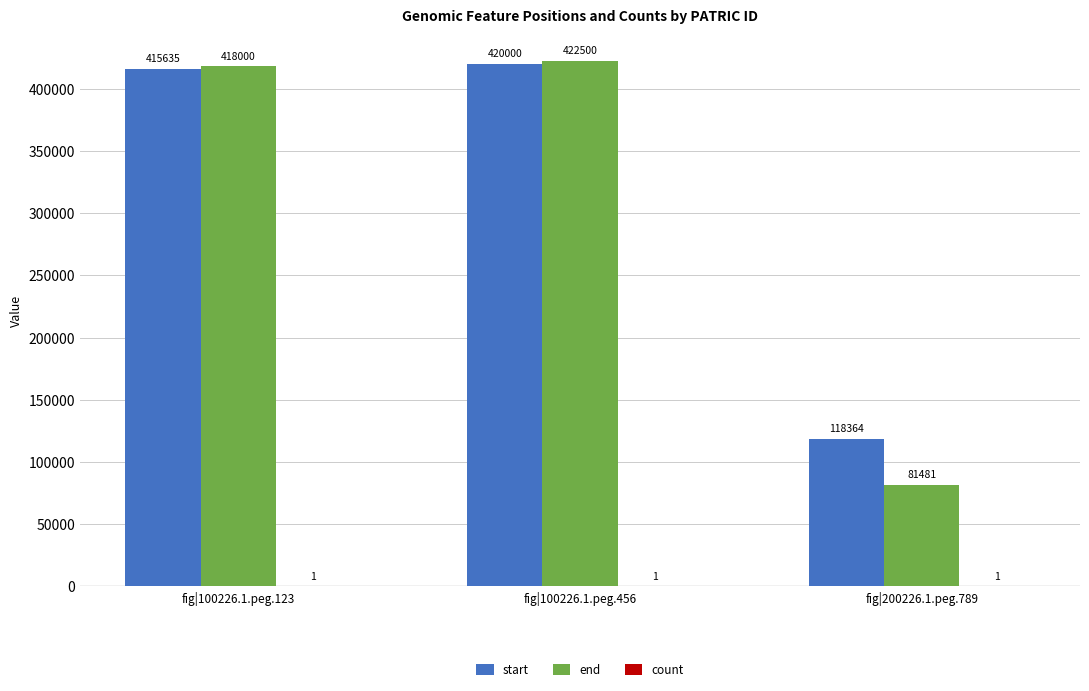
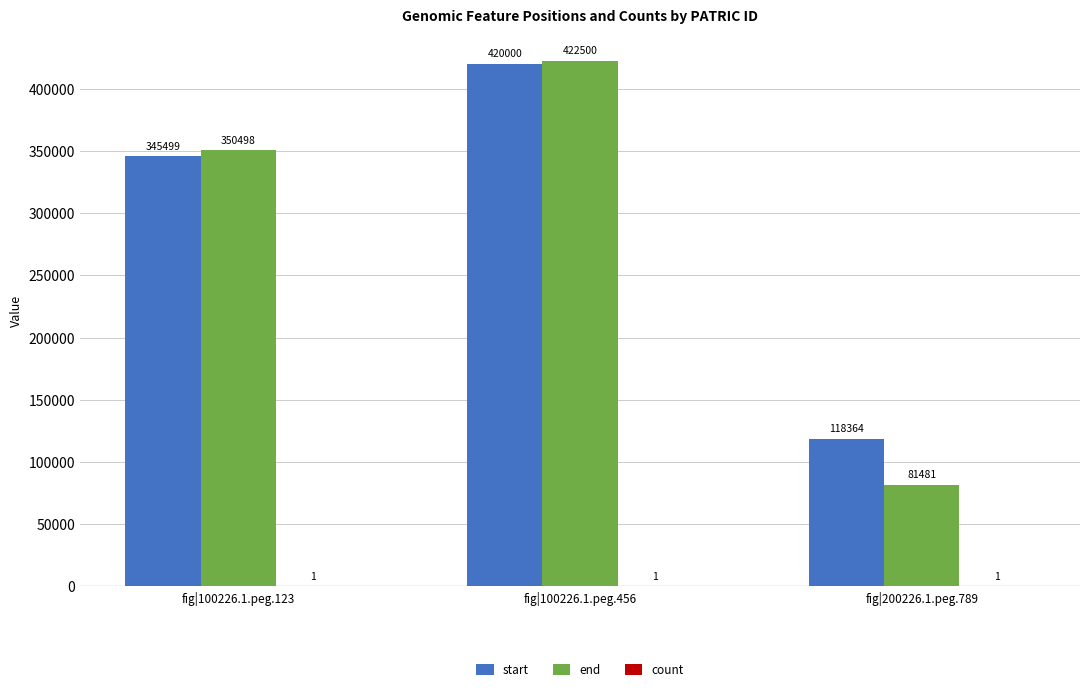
  {
    "start": {
-     "fig|100226.1.peg.123": 415635,
+     "fig|100226.1.peg.123": 345499,
      "fig|100226.1.peg.456": 420000,
      "fig|200226.1.peg.789": 118364
    },
    "end": {
-     "fig|100226.1.peg.123": 418000,
+     "fig|100226.1.peg.123": 350498,
      "fig|100226.1.peg.456": 422500,
      "fig|200226.1.peg.789": 81481
    },
    "count": {
      "fig|100226.1.peg.123": 1,
      "fig|100226.1.peg.456": 1,
      "fig|200226.1.peg.789": 1
    }
  }
